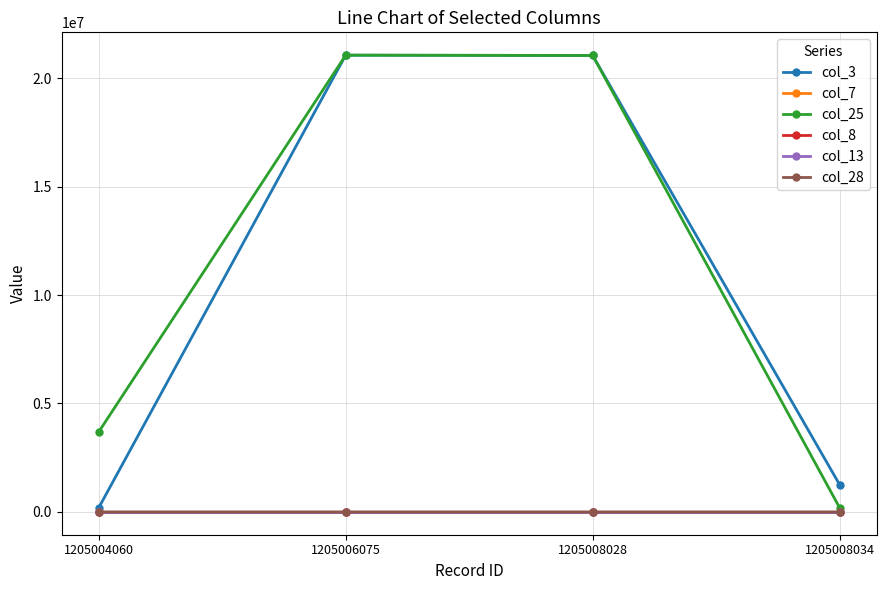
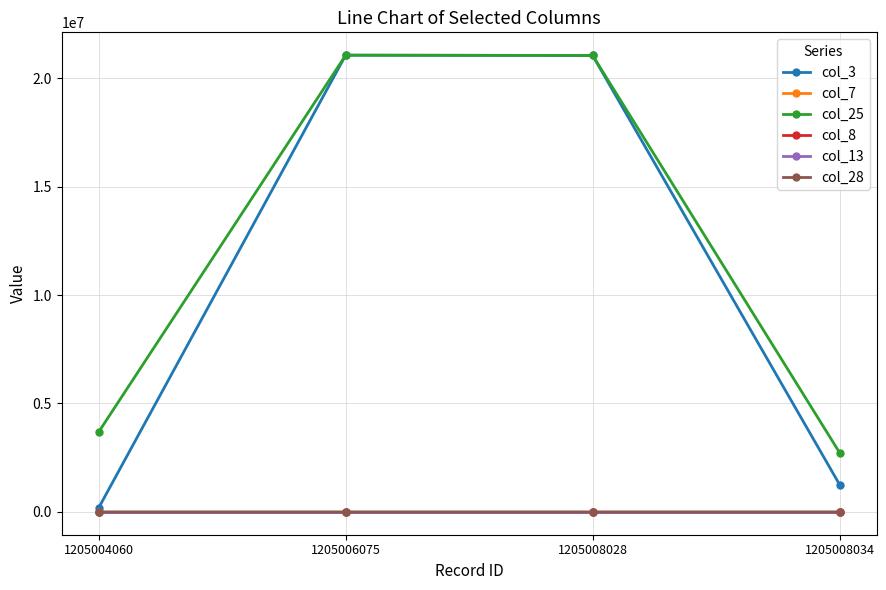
  {
    "col_3": {
      "1205004060": 200000,
      "1205008034": 1300000
    },
    "col_28": {
      "1205004060": 0,
      "1205006075": 0,
      "1205008028": 0,
      "1205008034": 0
    },
    "col_25": {
      "1205004060": 3700000,
-     "1205008034": 200000
+     "1205008034": 2700000
    }
  }
